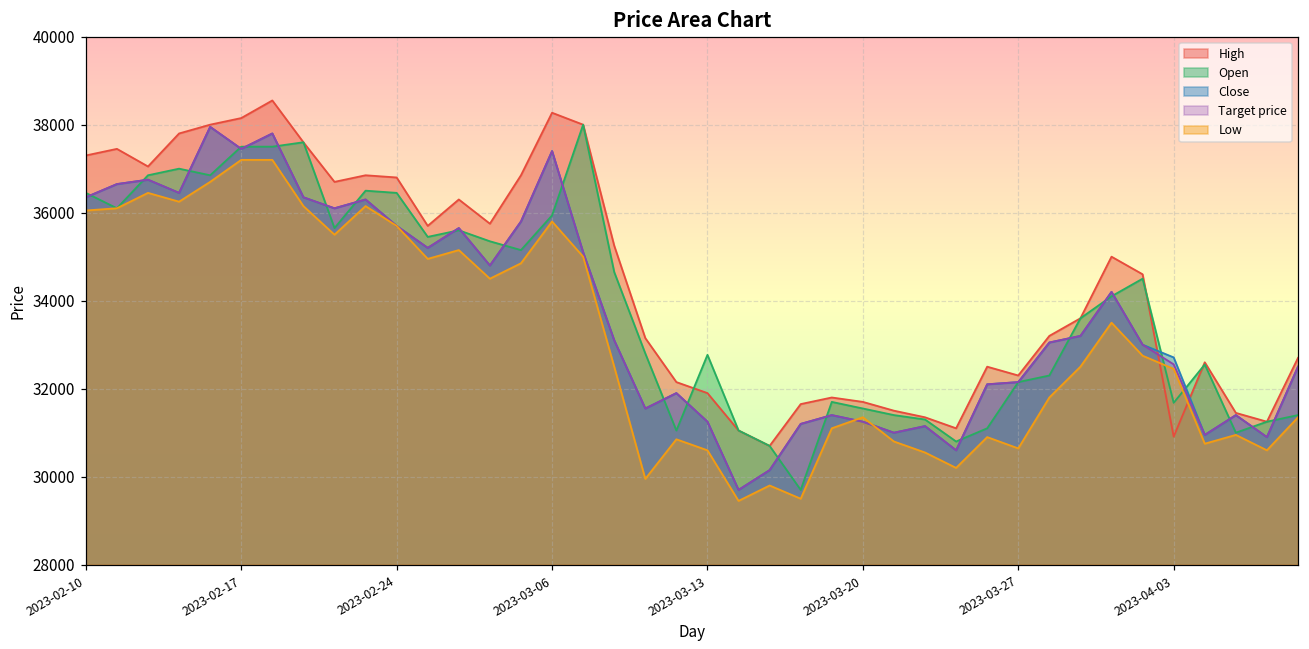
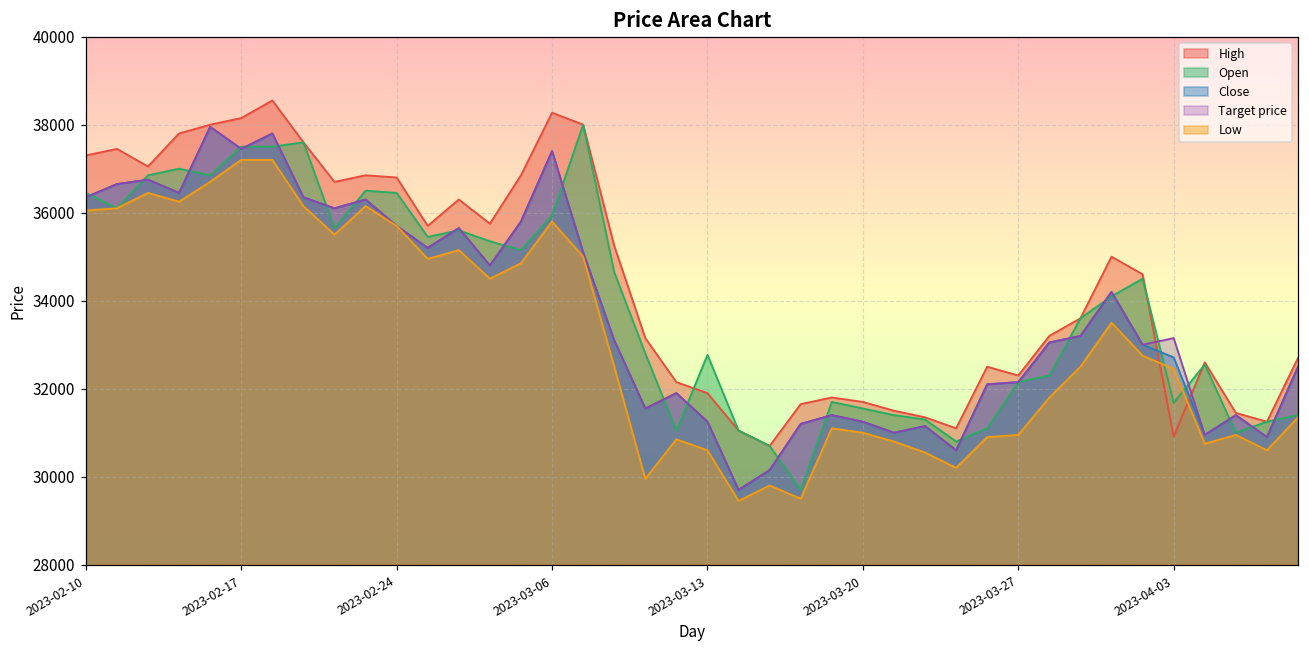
  {
    "High": {
      "2023-02-10": 37300,
      "2023-02-17": 38200,
      "2023-02-24": 36800,
      "2023-03-06": 38300,
      "2023-03-13": 31900,
      "2023-03-20": 31700,
      "2023-03-27": 32300,
      "2023-04-03": 30900
    },
    "Open": {
      "2023-02-10": 36500,
      "2023-02-24": 36500,
      "2023-03-06": 35900,
      "2023-03-13": 32800,
      "2023-03-20": 31600,
      "2023-04-03": 31700
    },
    "Close": {
      "2023-04-03": 32700
    },
    "Target price": {
-     "2023-04-03": 32600
+     "2023-04-03": 33200
    },
    "Low": {
      "2023-02-10": 36100,
      "2023-02-17": 37200,
      "2023-03-06": 35800,
      "2023-03-13": 30600,
-     "2023-03-20": 31400,
-     "2023-03-27": 30600,
+     "2023-03-20": 31000,
+     "2023-03-27": 31000,
      "2023-04-03": 32500
    }
  }
